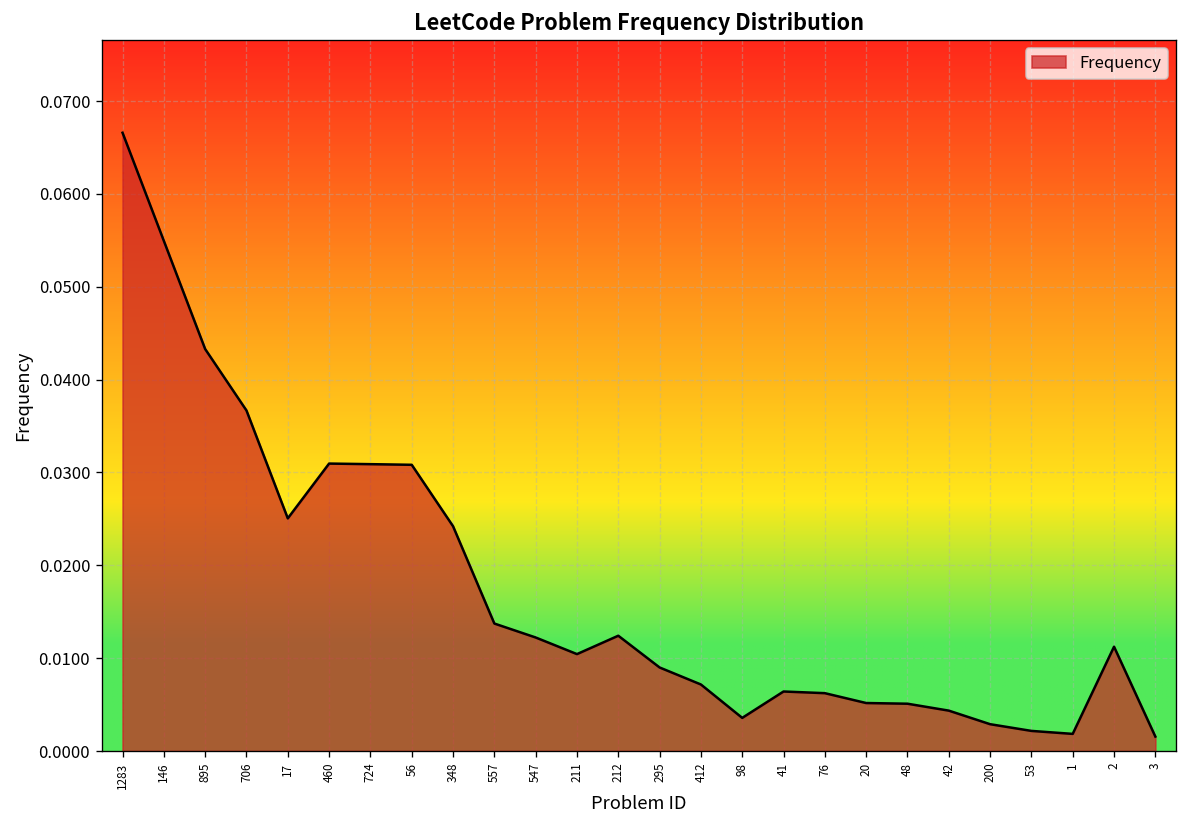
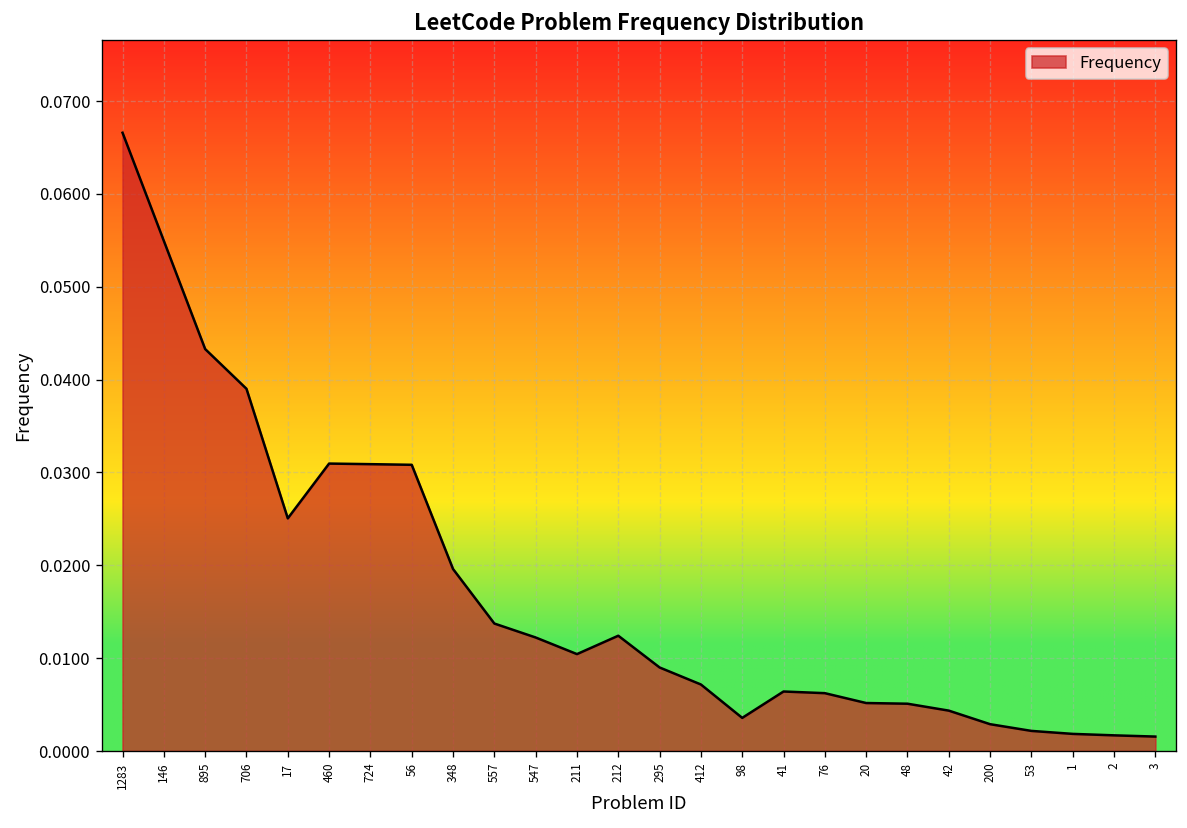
  {
    "1283": 0.067,
    "146": 0.055,
    "895": 0.043,
-   "706": 0.037,
+   "706": 0.039,
    "17": 0.025,
    "460": 0.031,
    "724": 0.031,
    "56": 0.031,
-   "348": 0.024,
+   "348": 0.020,
    "557": 0.014,
    "547": 0.012,
    "211": 0.010,
    "212": 0.012,
    "295": 0.009,
    "412": 0.007,
    "98": 0.004,
    "41": 0.006,
    "76": 0.006,
    "20": 0.005,
    "48": 0.005,
    "42": 0.004,
    "200": 0.003,
    "53": 0.002,
    "1": 0.002,
-   "2": 0.011,
+   "2": 0.002,
    "3": 0.002
  }
